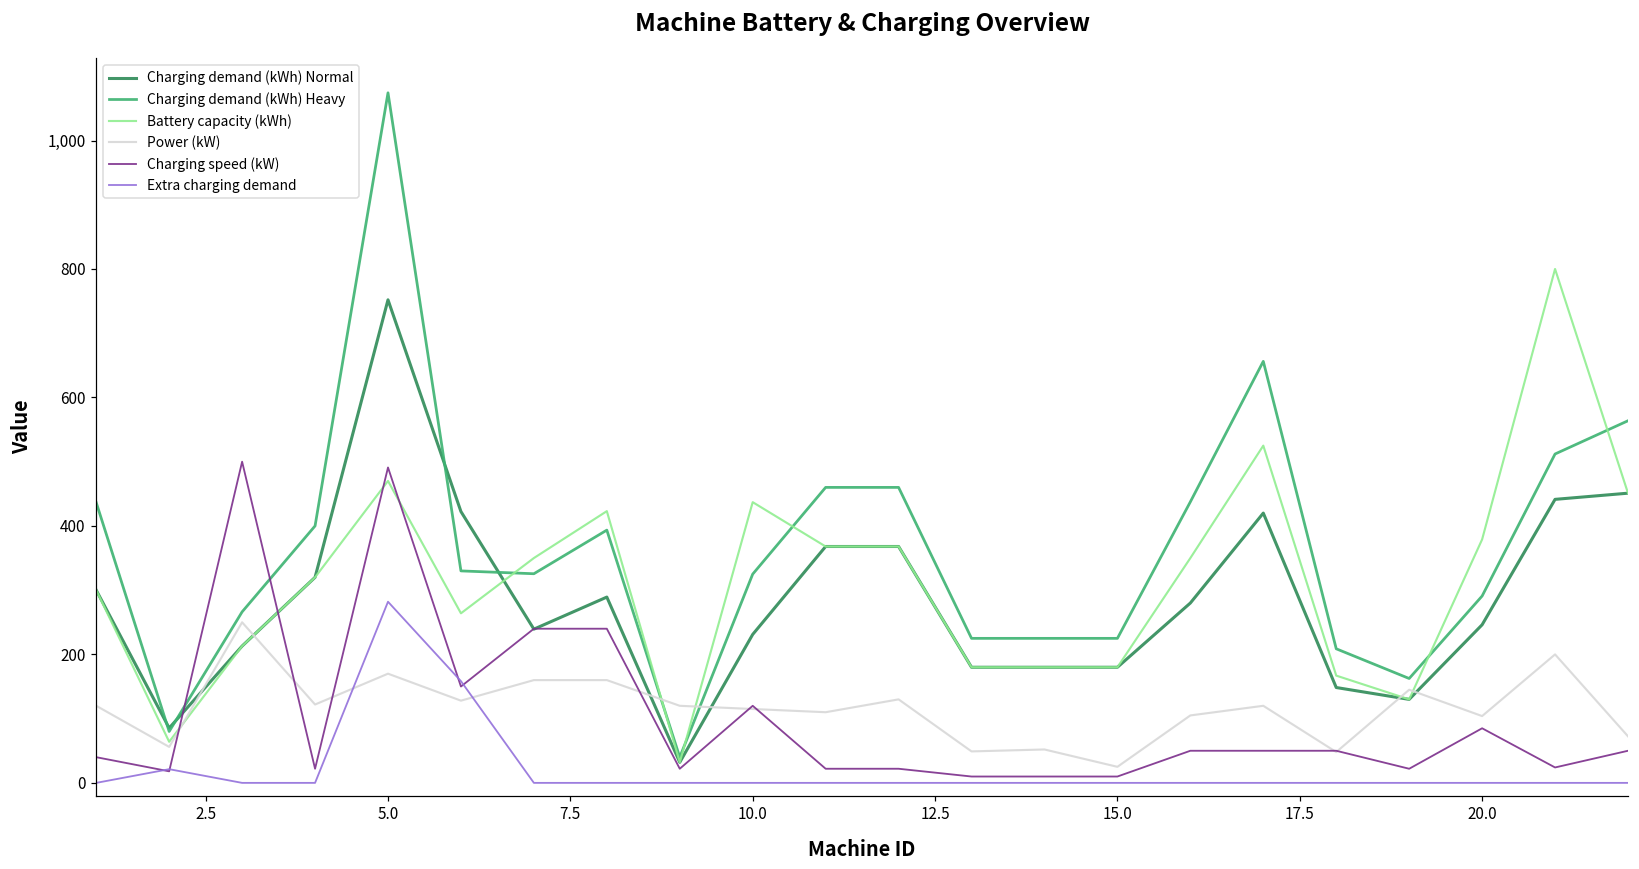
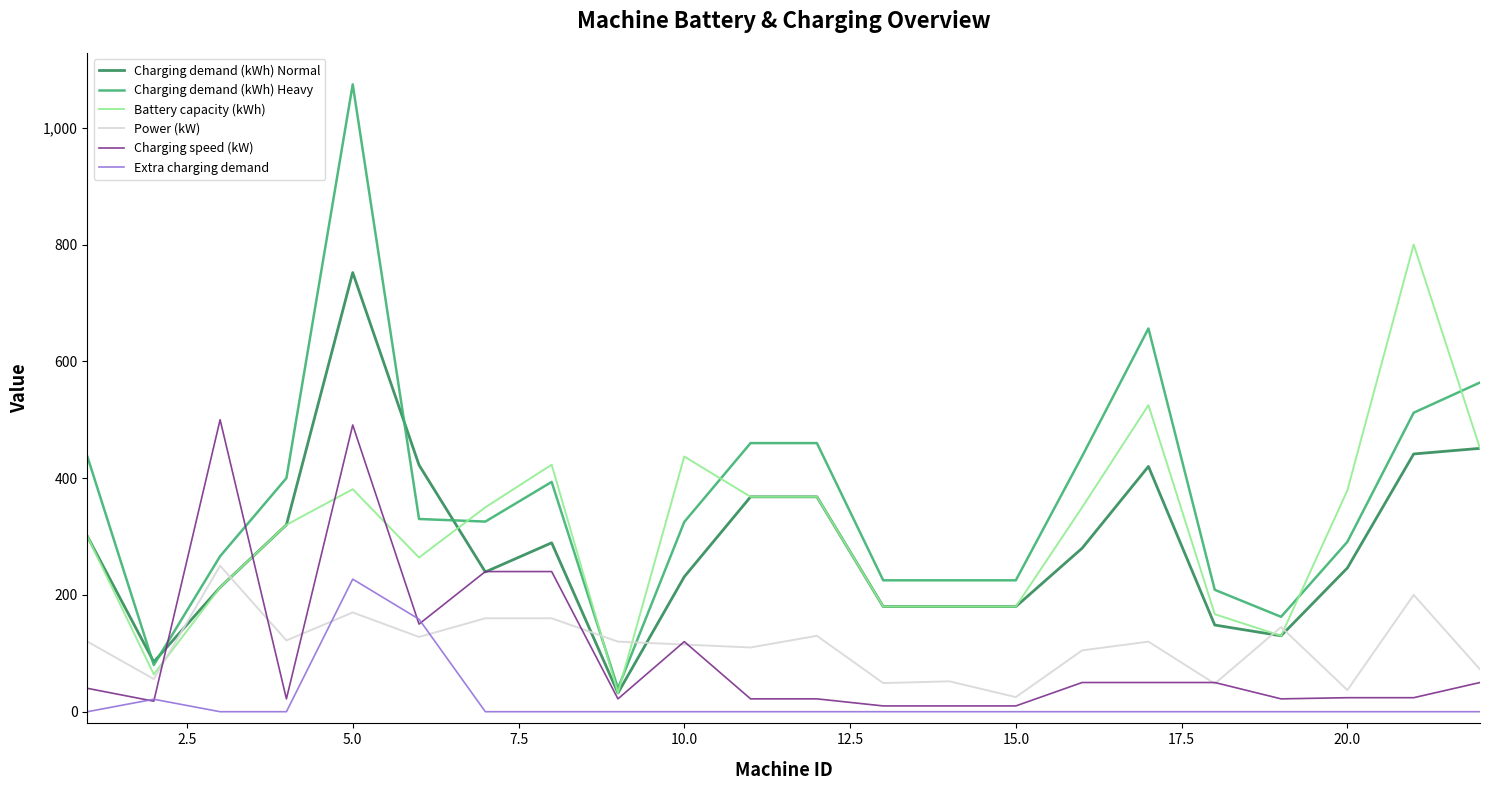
  {
    "Battery capacity (kWh)": {
-     "5.0": 470,
+     "5.0": 380,
      "10.0": 440,
      "20.0": 380
    },
    "Power (kW)": {
      "5.0": 170,
      "10.0": 120,
      "15.0": 30,
-     "20.0": 100
+     "20.0": 40
    },
    "Charging speed (kW)": {
      "5.0": 490,
      "10.0": 120,
      "15.0": 10,
-     "20.0": 90
+     "20.0": 20
    },
    "Extra charging demand": {
-     "5.0": 280,
+     "5.0": 230,
      "10.0": 0,
      "15.0": 0,
      "20.0": 0
    }
  }
